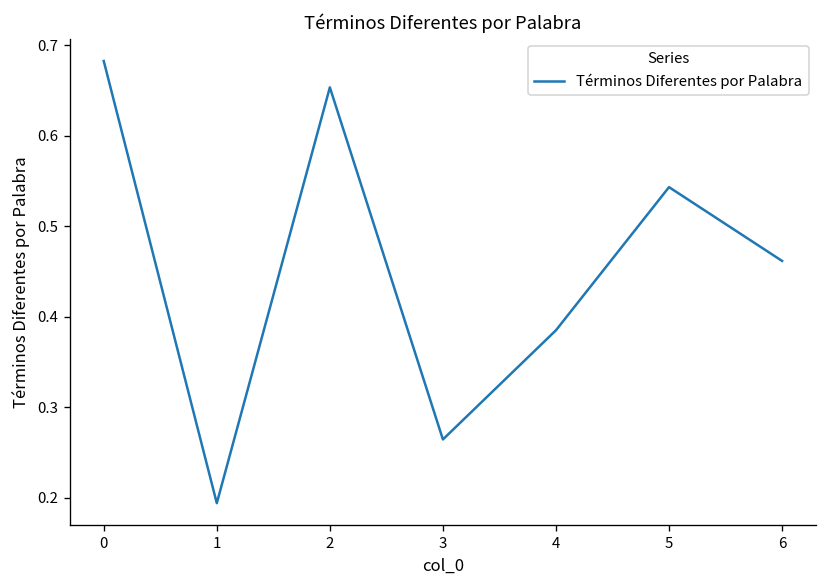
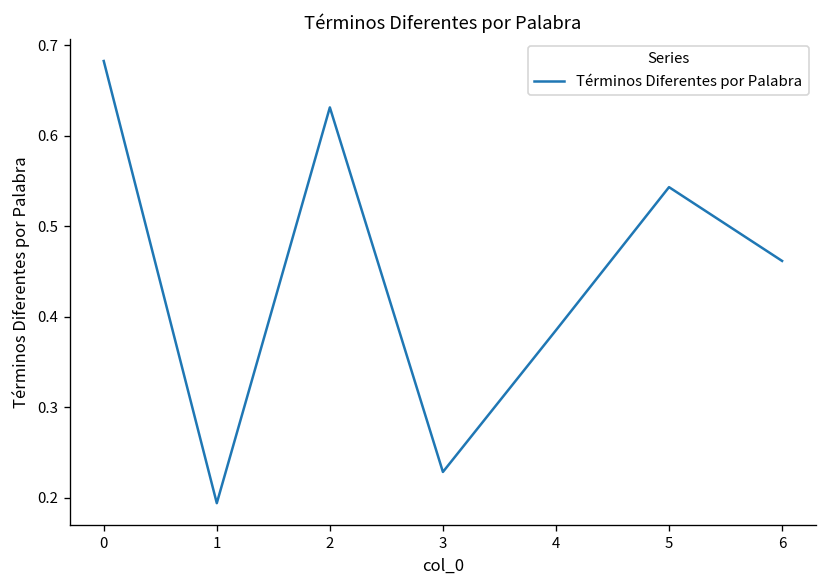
  {
    "0": 0.68,
    "1": 0.19,
-   "2": 0.65,
-   "3": 0.26,
+   "2": 0.63,
+   "3": 0.23,
    "4": 0.38,
    "5": 0.54,
    "6": 0.46
  }
